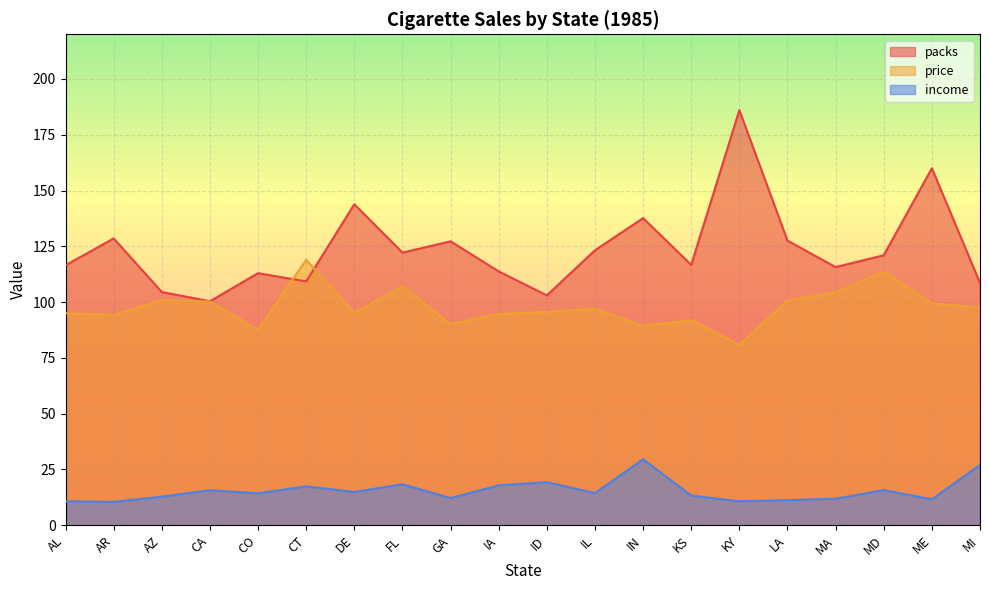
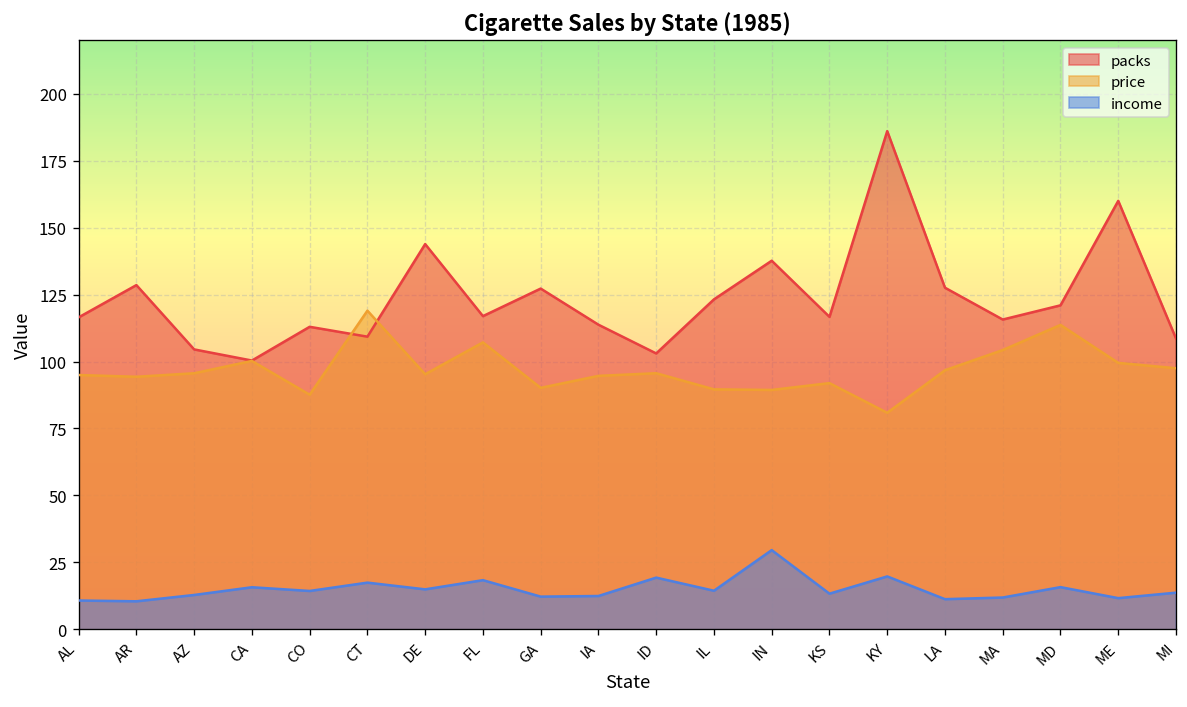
  {
    "packs": {
      "AL": 116,
      "AR": 129,
      "AZ": 105,
      "CO": 113,
      "CT": 109,
      "DE": 144,
-     "FL": 122,
+     "FL": 117,
      "GA": 127,
      "IA": 114,
      "ID": 103,
      "IL": 123,
      "IN": 138,
      "KS": 117,
      "KY": 186,
      "LA": 128,
      "MA": 116,
      "MD": 121,
      "ME": 160,
      "MI": 109
    },
    "price": {
      "AL": 95,
      "AR": 94,
-     "AZ": 101,
+     "AZ": 96,
      "CO": 88,
      "CT": 119,
      "DE": 95,
      "FL": 107,
      "GA": 90,
      "IA": 95,
      "ID": 96,
-     "IL": 97,
+     "IL": 90,
      "IN": 89,
      "KS": 92,
      "KY": 81,
-     "LA": 101,
+     "LA": 97,
      "MA": 104,
      "MD": 114,
      "ME": 99,
      "MI": 98
    },
    "income": {
      "AL": 11,
      "AR": 10,
      "AZ": 13,
      "CA": 16,
      "CO": 14,
      "CT": 17,
      "DE": 15,
      "FL": 18,
      "GA": 12,
-     "IA": 18,
+     "IA": 12,
      "ID": 19,
      "IL": 14,
      "IN": 30,
      "KS": 13,
-     "KY": 11,
+     "KY": 20,
      "LA": 11,
      "MA": 12,
      "MD": 16,
      "ME": 12,
-     "MI": 27
+     "MI": 14
    }
  }
